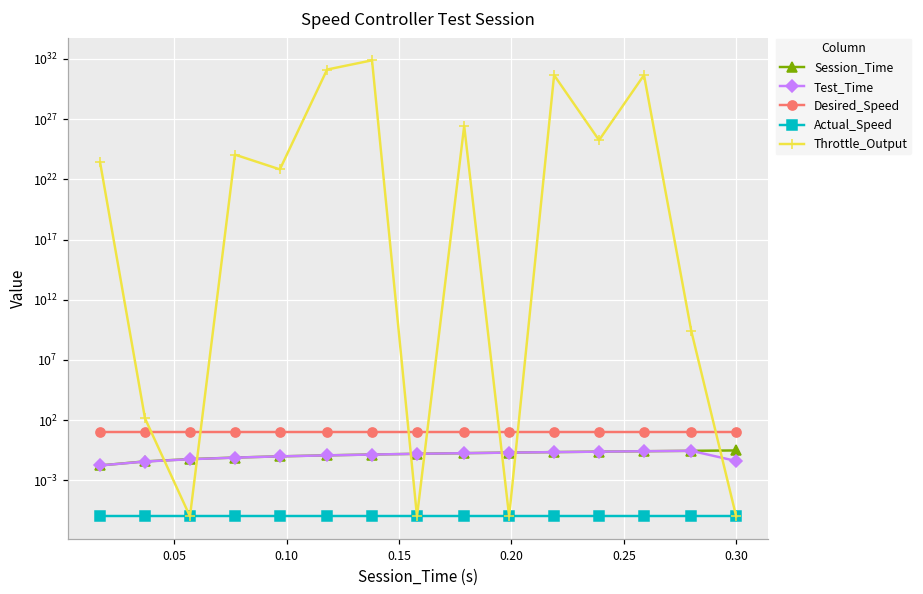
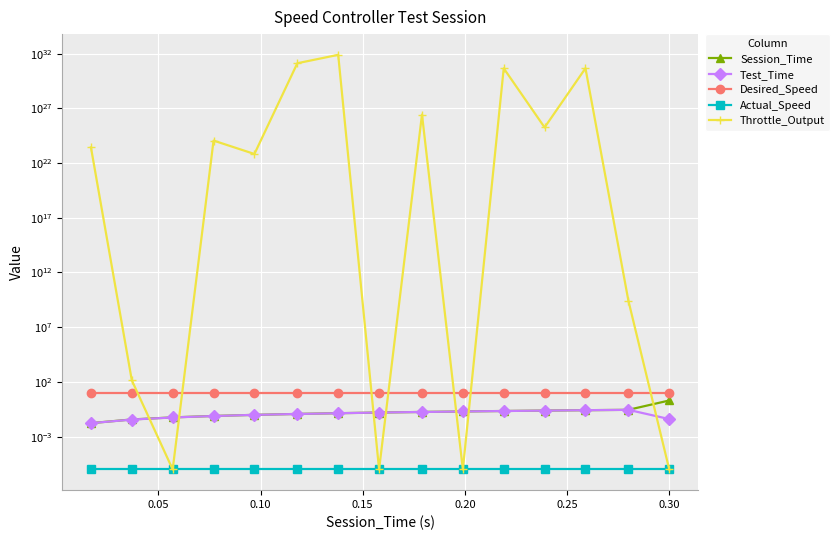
  {
    "Session_Time": {
-     "0.30": 0.3
+     "0.30": 2
    },
    "Test_Time": {
      "0.30": 0.04
    },
    "Desired_Speed": {
      "0.30": 10
    }
  }
